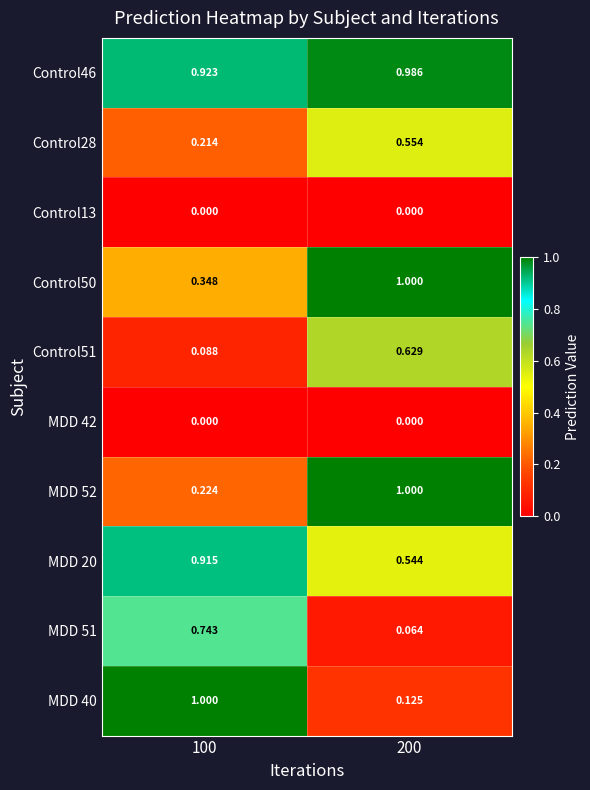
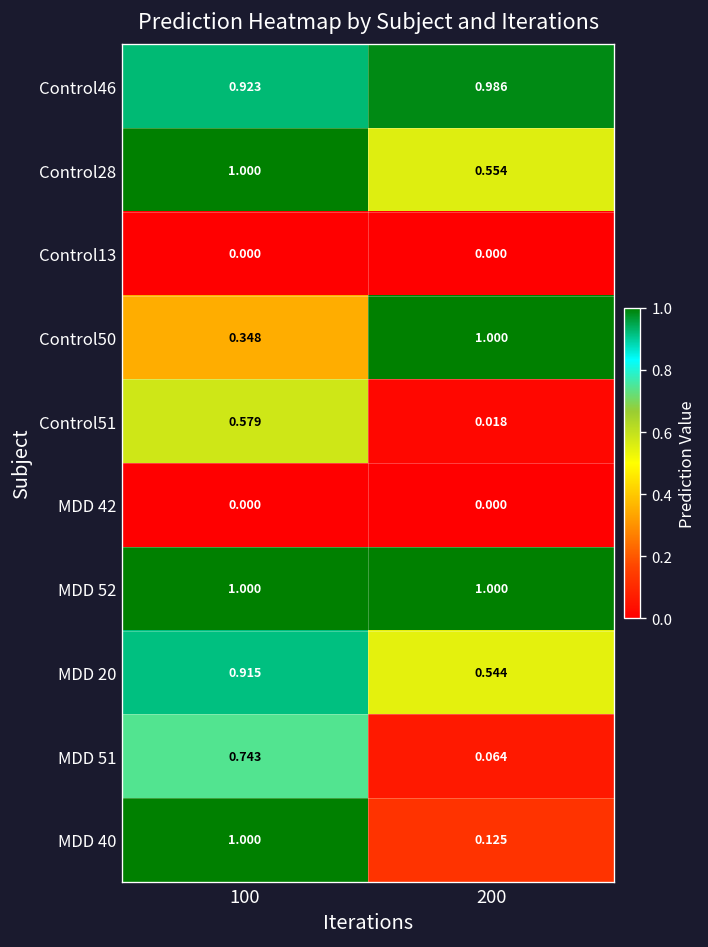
  {
    "Control46": {
      "100": 0.923,
      "200": 0.986
    },
    "Control28": {
-     "100": 0.214,
+     "100": 1.000,
      "200": 0.554
    },
    "Control13": {
      "100": 0.000,
      "200": 0.000
    },
    "Control50": {
      "100": 0.348,
      "200": 1.000
    },
    "Control51": {
-     "100": 0.088,
-     "200": 0.629
+     "100": 0.579,
+     "200": 0.018
    },
    "MDD 42": {
      "100": 0.000,
      "200": 0.000
    },
    "MDD 52": {
-     "100": 0.224,
+     "100": 1.000,
      "200": 1.000
    },
    "MDD 20": {
      "100": 0.915,
      "200": 0.544
    },
    "MDD 51": {
      "100": 0.743,
      "200": 0.064
    },
    "MDD 40": {
      "100": 1.000,
      "200": 0.125
    }
  }
